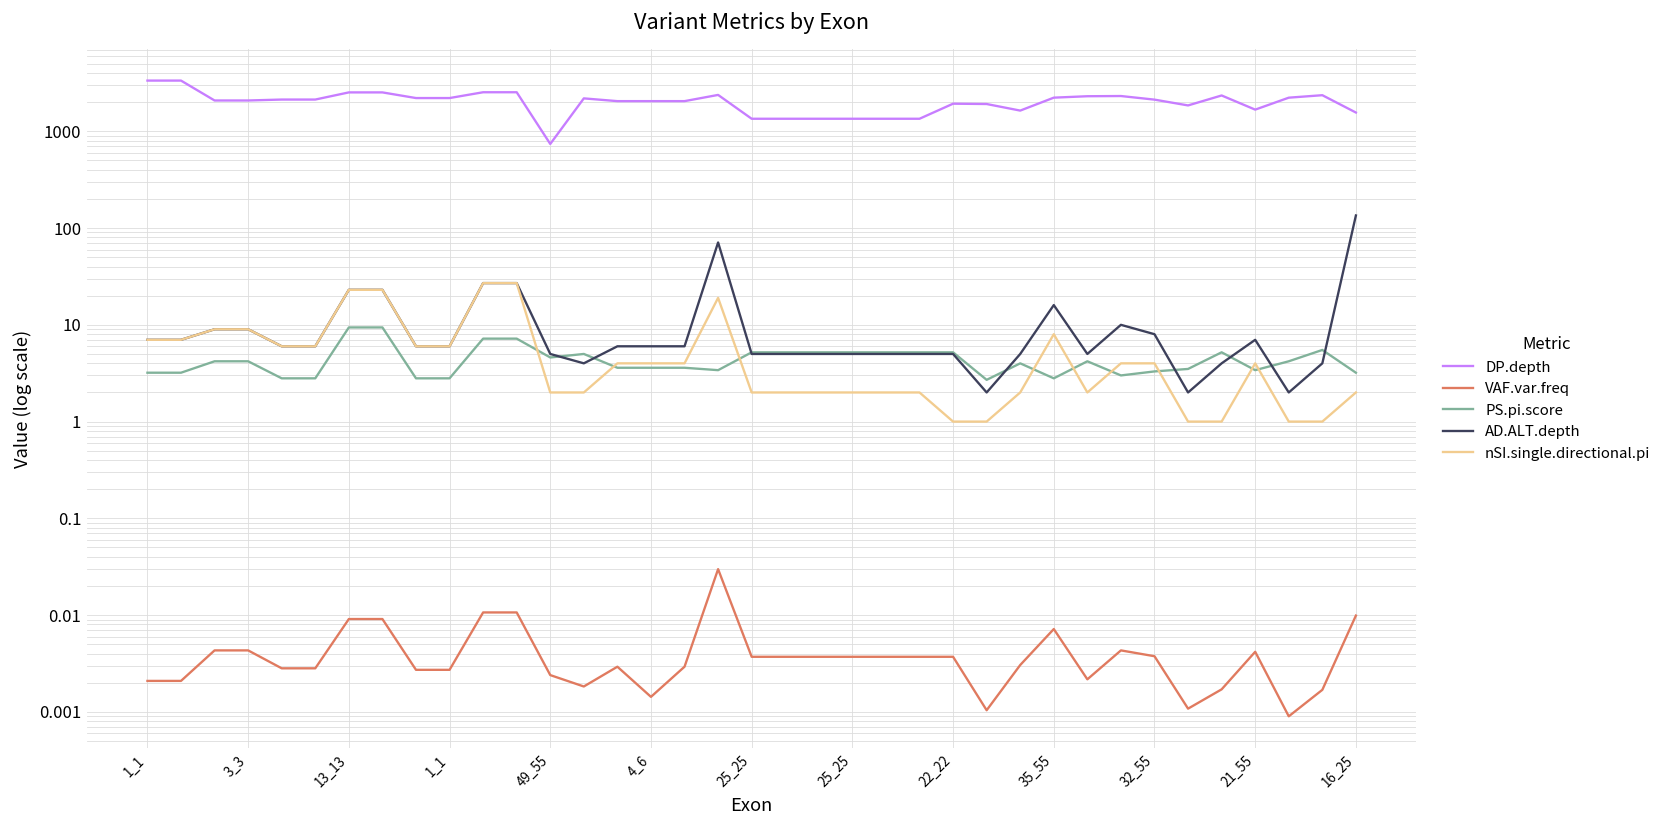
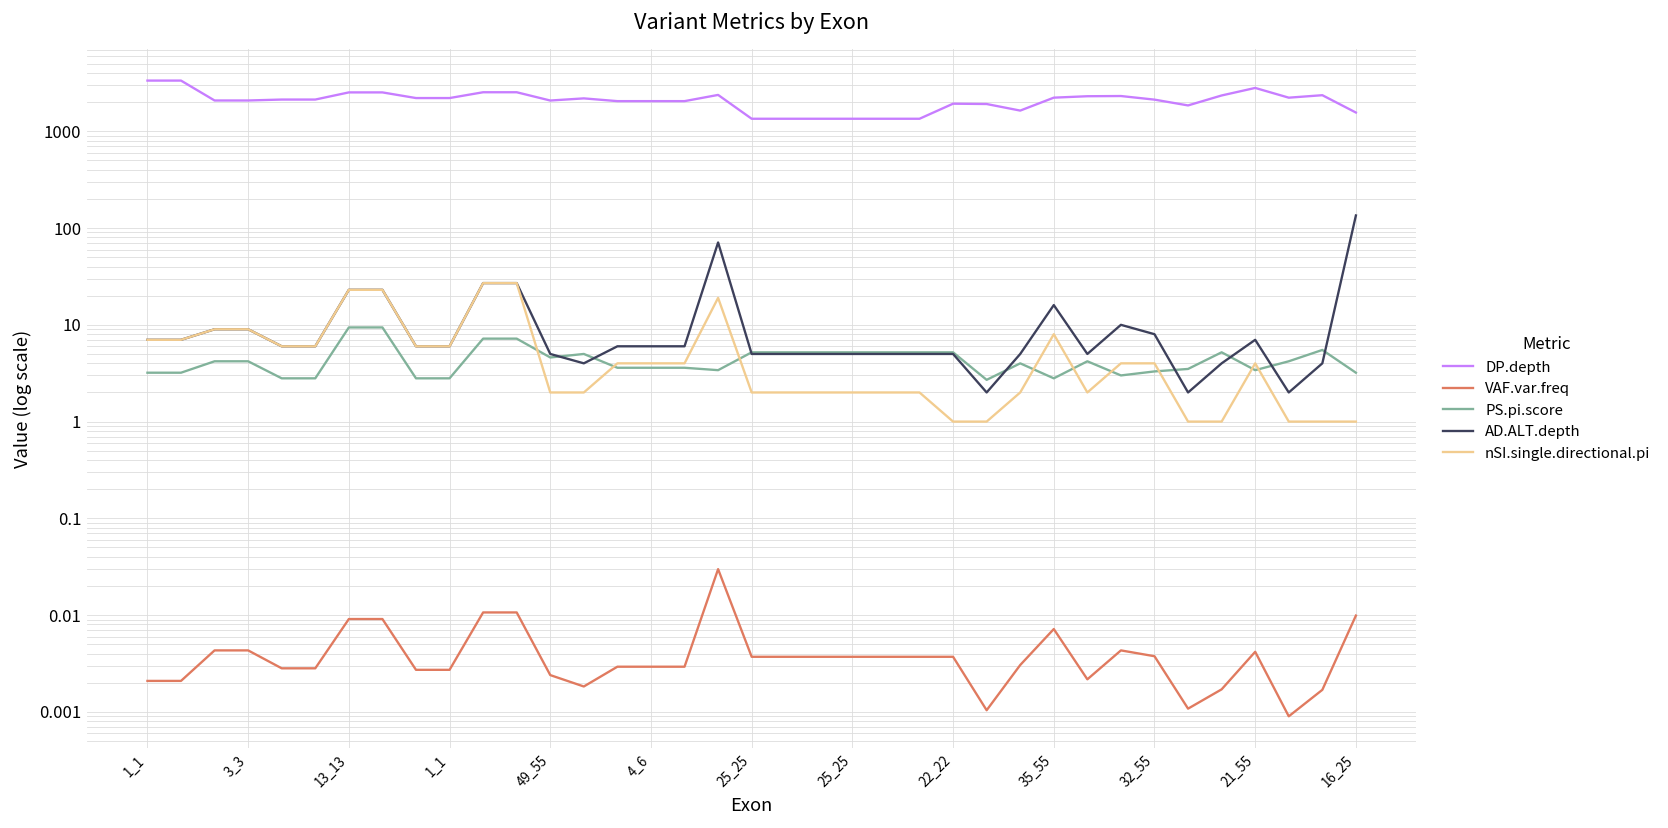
  {
    "DP.depth": {
-     "49_55": 700,
+     "49_55": 2100,
      "4_6": 2100,
      "22_22": 1900,
-     "21_55": 1700,
+     "21_55": 2800,
      "16_25": 1600
    },
    "VAF.var.freq": {
      "49_55": 0.0024,
-     "4_6": 0.0014,
+     "4_6": 0.0029,
      "22_22": 0.004,
      "21_55": 0.004,
      "16_25": 0.010
    },
    "PS.pi.score": {
      "49_55": 5,
      "4_6": 4,
      "21_55": 3.4,
      "16_25": 3.2
    },
    "AD.ALT.depth": {
      "49_55": 5,
      "4_6": 6,
      "21_55": 7,
      "16_25": 140
    },
    "nSI.single.directional.pi": {
      "49_55": 2,
      "4_6": 4,
      "22_22": 1,
      "21_55": 4,
-     "16_25": 2
+     "16_25": 1
    }
  }
